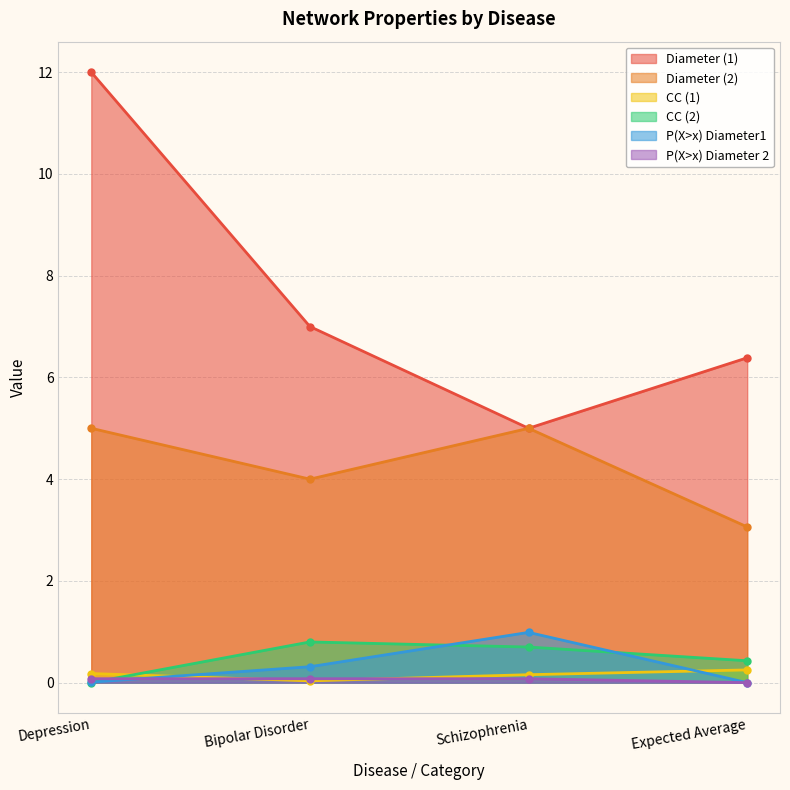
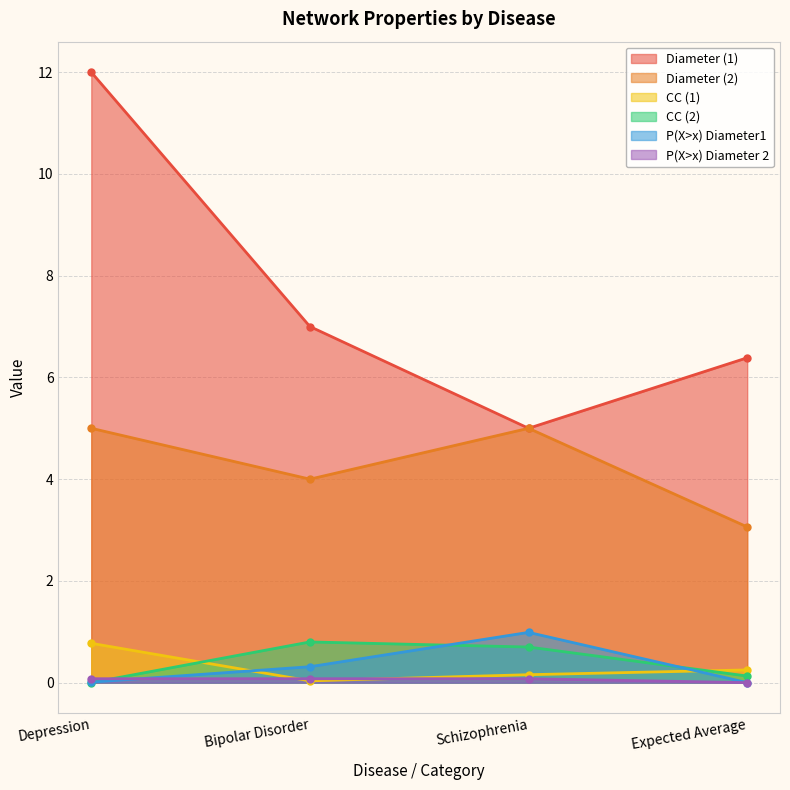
  {
    "CC (1)": {
-     "Depression": 0.2,
+     "Depression": 0.8,
      "Schizophrenia": 0.2,
      "Expected Average": 0.3
    },
    "CC (2)": {
      "Bipolar Disorder": 0.8,
      "Schizophrenia": 0.7,
-     "Expected Average": 0.4
+     "Expected Average": 0.1
    },
    "P(X>x) Diameter1": {
      "Bipolar Disorder": 0.3,
      "Schizophrenia": 1.0
    },
    "P(X>x) Diameter 2": {
      "Depression": 0.1,
      "Schizophrenia": 0.1
    }
  }
